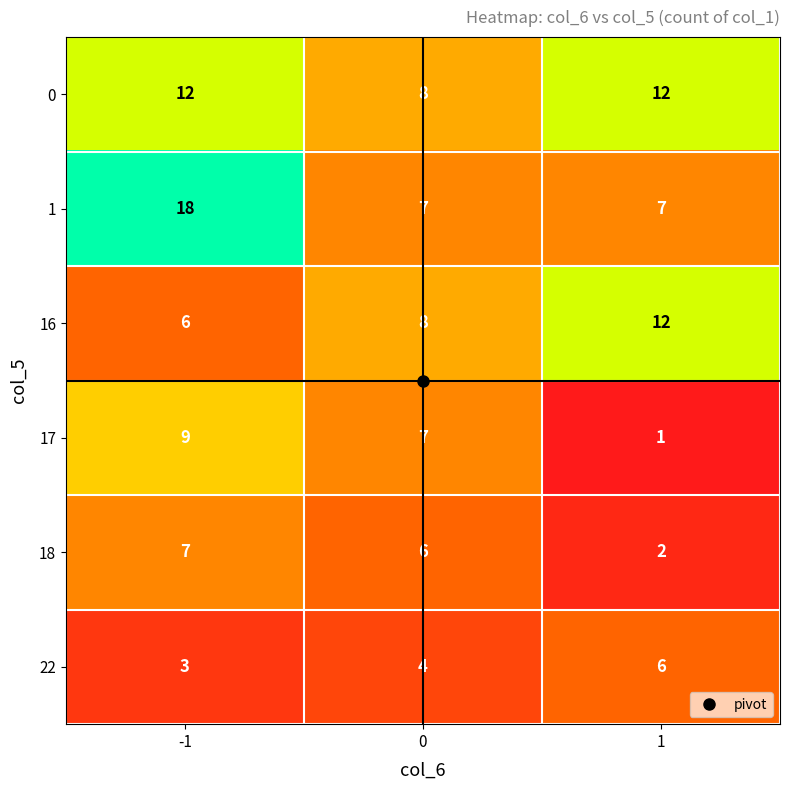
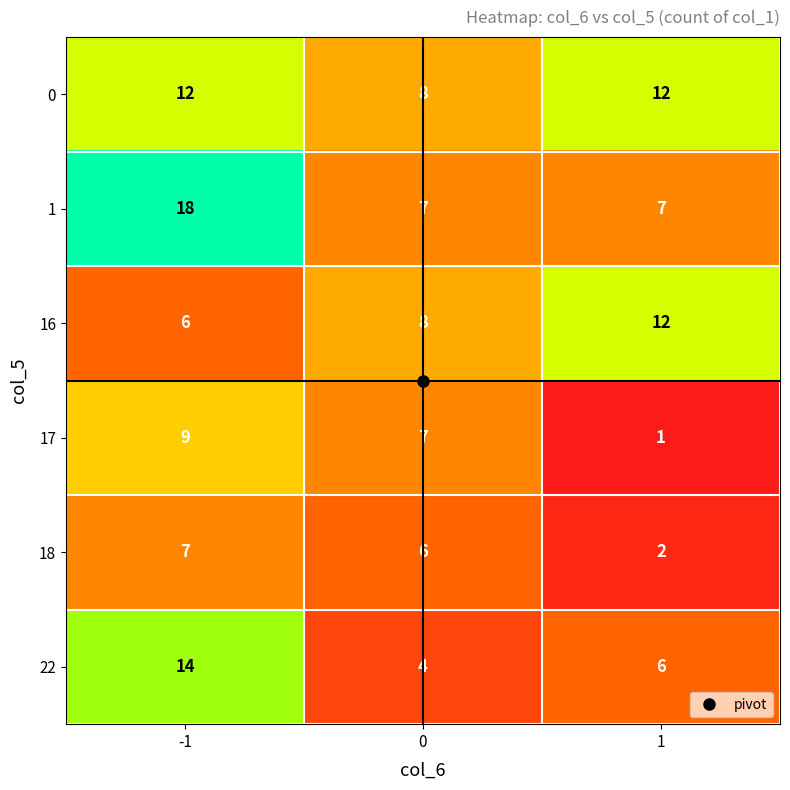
  {
    "0": {
      "-1": 12,
      "0": 8,
      "1": 12
    },
    "1": {
      "-1": 18,
      "0": 7,
      "1": 7
    },
    "16": {
      "-1": 6,
      "0": 8,
      "1": 12
    },
    "17": {
      "-1": 9,
      "0": 7,
      "1": 1
    },
    "18": {
      "-1": 7,
      "0": 6,
      "1": 2
    },
    "22": {
-     "-1": 3,
+     "-1": 14,
      "0": 4,
      "1": 6
    }
  }
